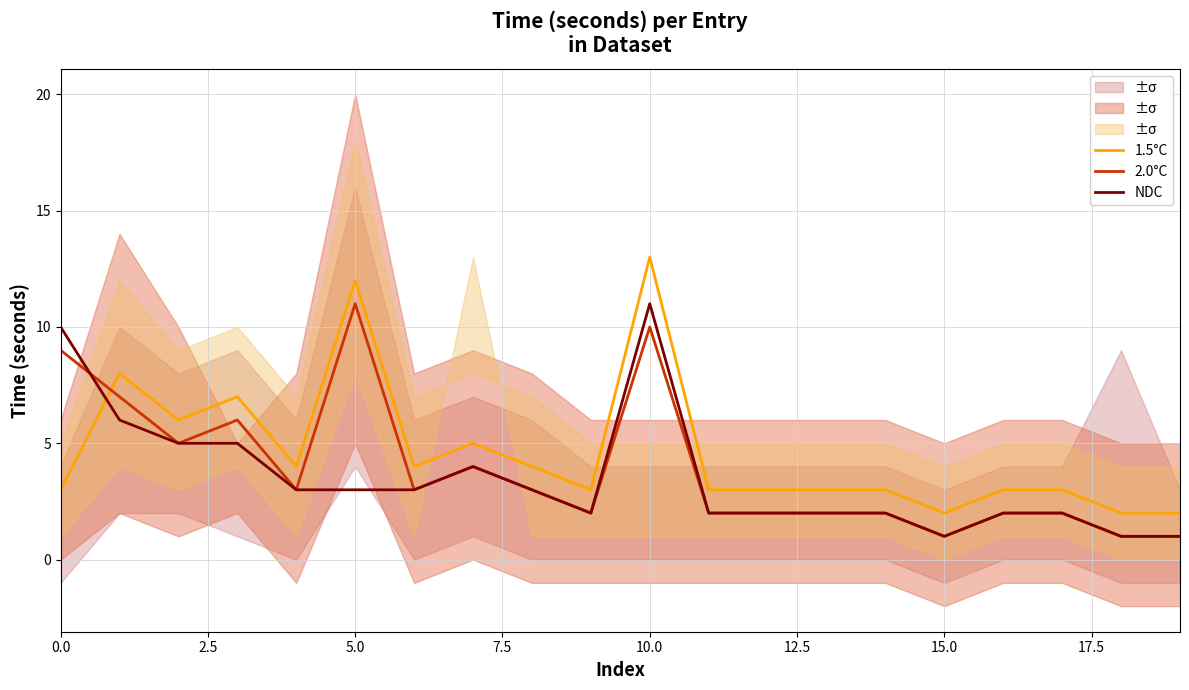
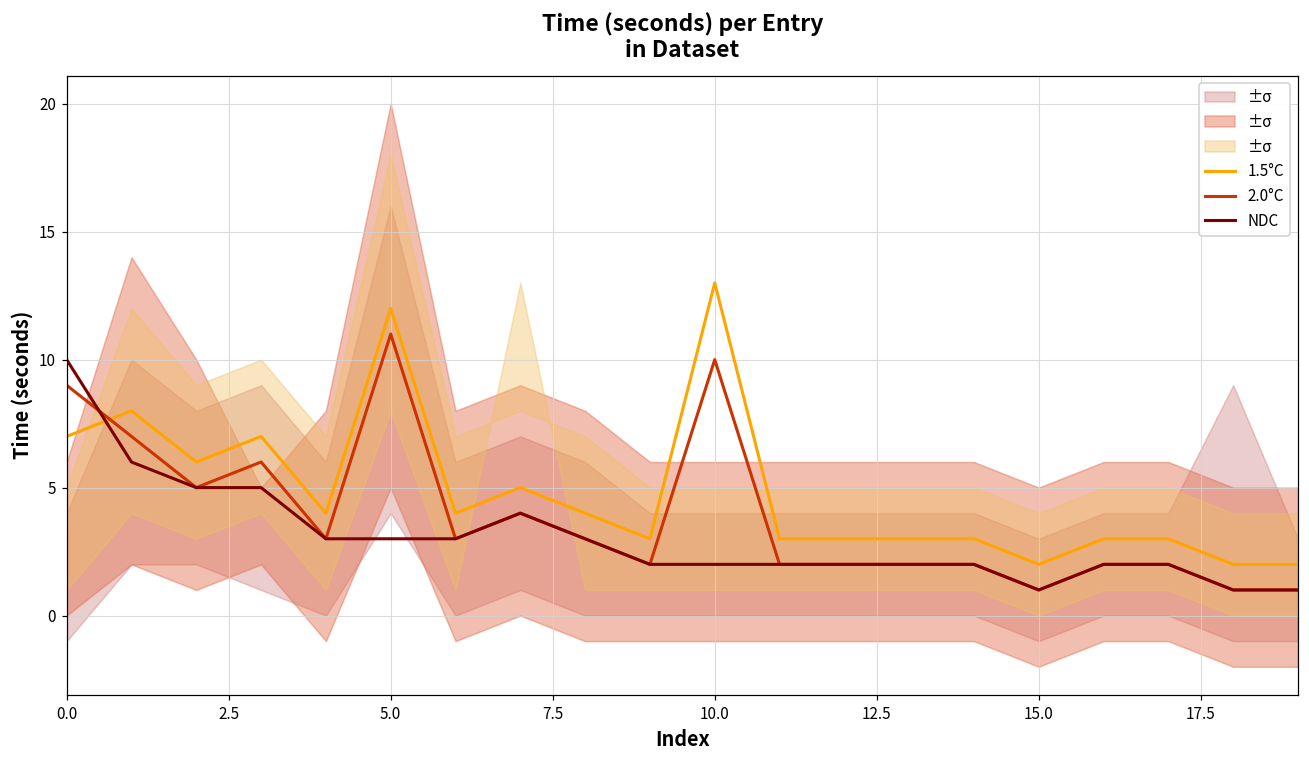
  {
    "1.5°C": {
-     "0.0": 3,
+     "0.0": 7,
      "5.0": 12,
      "10.0": 13,
      "15.0": 2
    },
    "2.0°C": {
      "0.0": 9,
      "5.0": 11,
      "10.0": 10
    },
    "NDC": {
      "0.0": 10,
      "5.0": 3,
-     "10.0": 11
+     "10.0": 2
    }
  }
